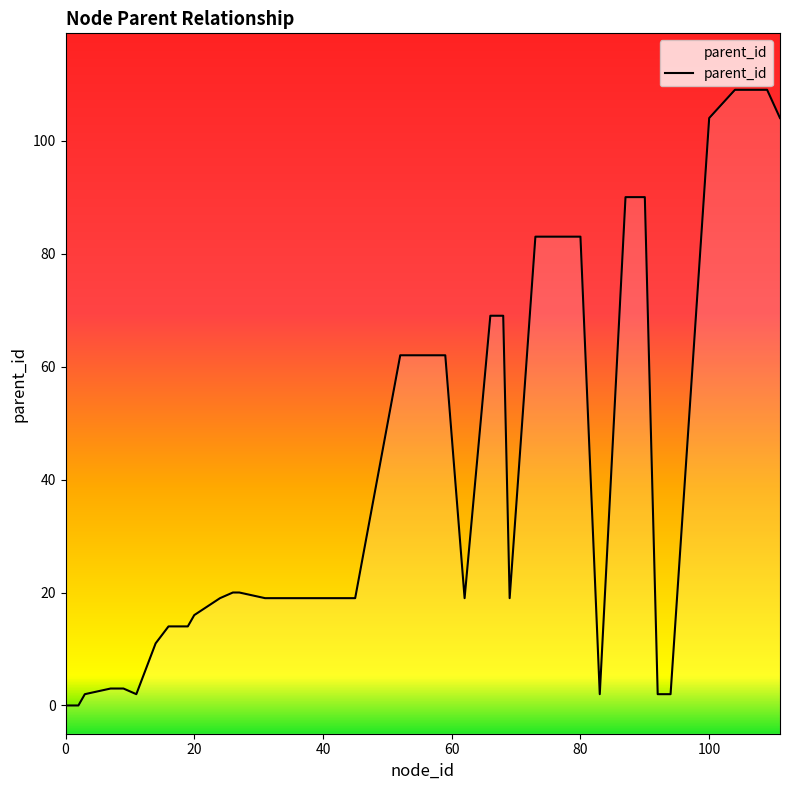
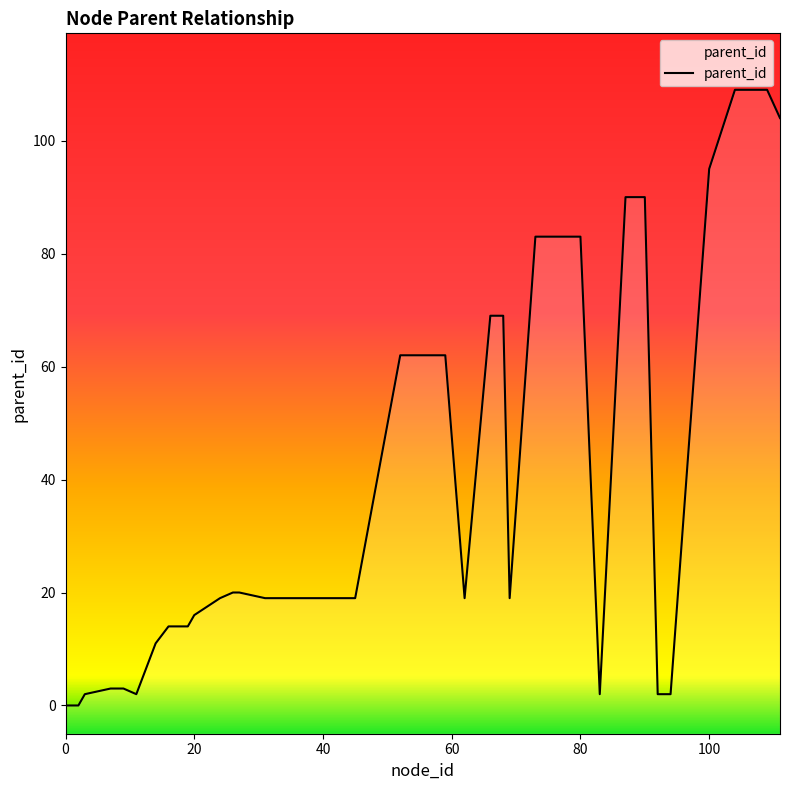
  {
    "0": 0,
    "20": 16,
    "80": 83,
-   "100": 104
+   "100": 95
  }
